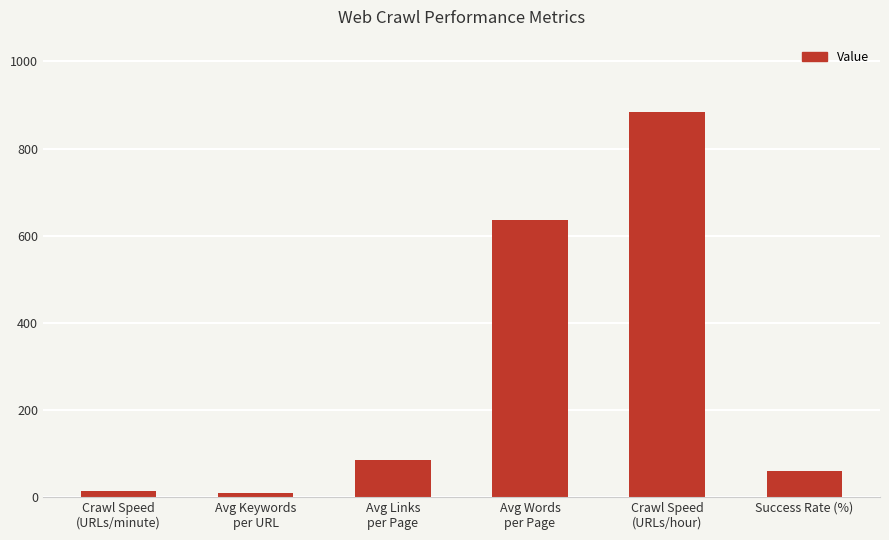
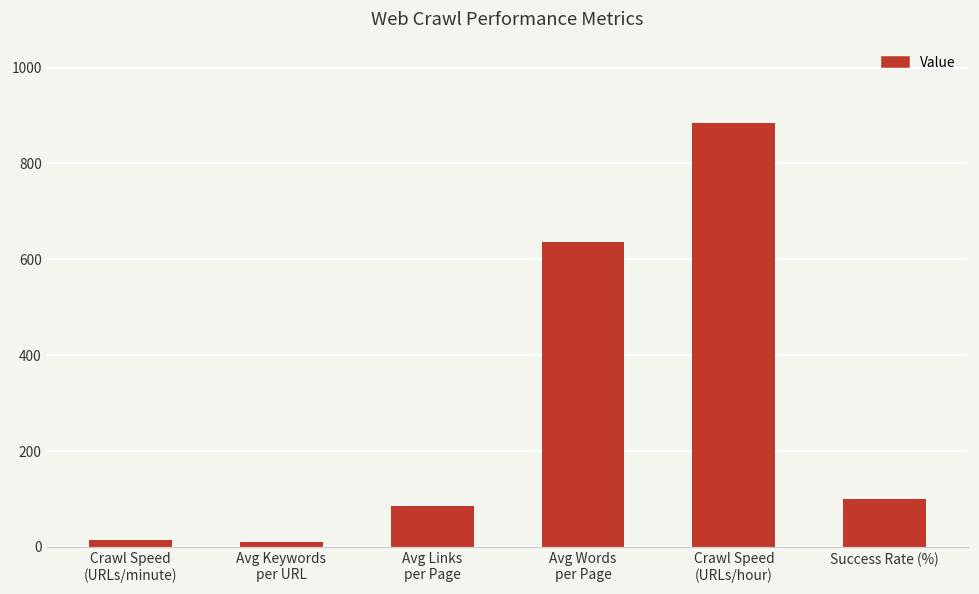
  {
    "Crawl Speed (URLs/minute)": 10,
    "Avg Keywords per URL": 10,
    "Avg Links per Page": 90,
    "Avg Words per Page": 640,
    "Crawl Speed (URLs/hour)": 880,
-   "Success Rate (%)": 60
+   "Success Rate (%)": 100
  }
